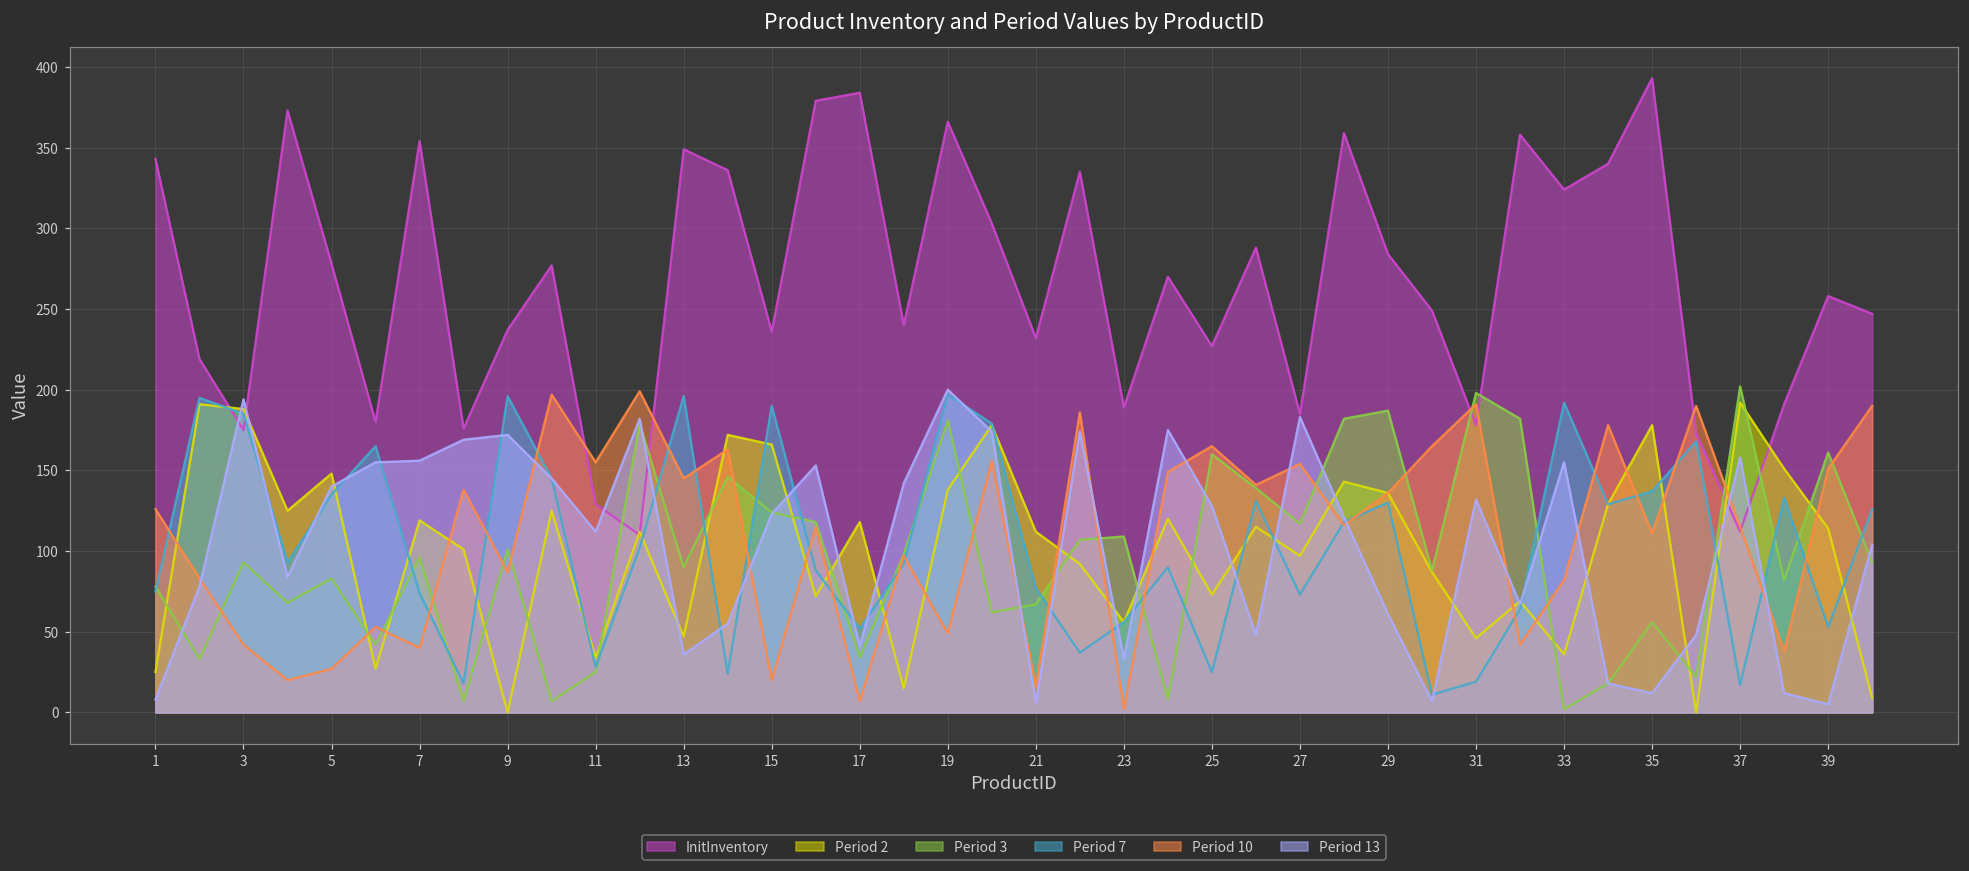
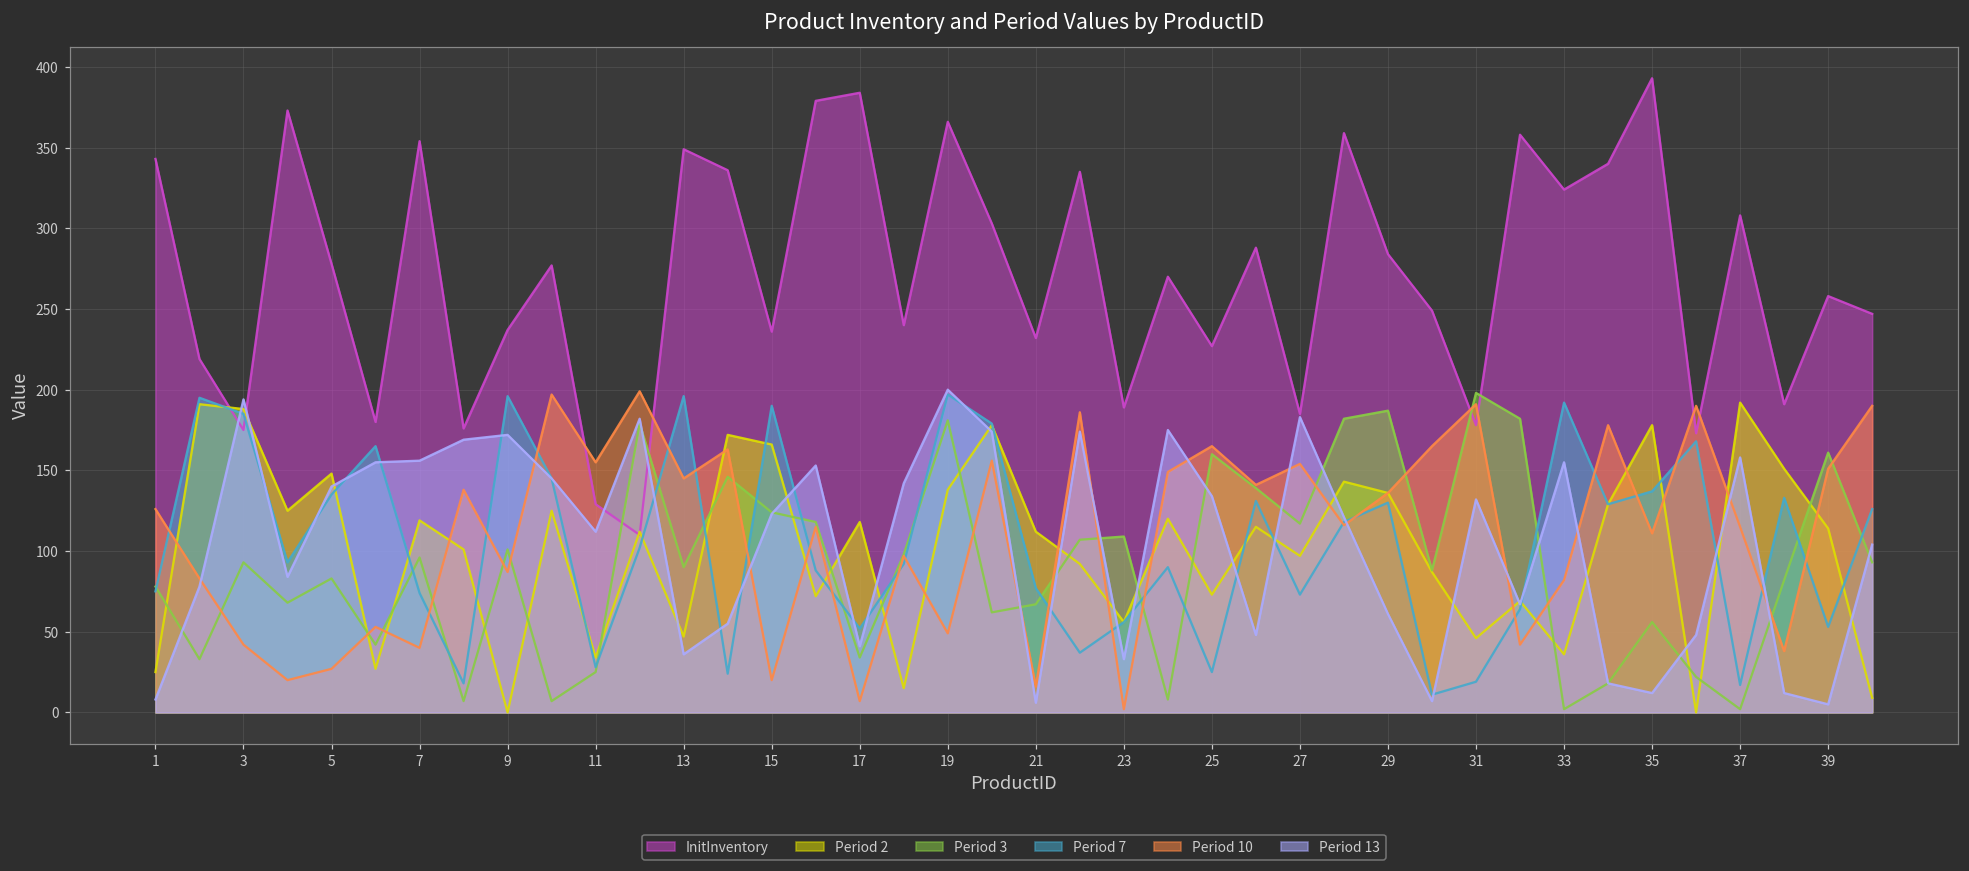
  {
    "InitInventory": {
      "1": 343,
      "3": 175,
      "5": 278,
      "7": 354,
      "9": 237,
      "11": 129,
      "13": 349,
      "15": 236,
      "17": 384,
      "19": 366,
      "21": 232,
      "23": 189,
      "25": 227,
      "27": 185,
      "29": 284,
      "31": 178,
      "33": 324,
      "35": 393,
-     "37": 112,
+     "37": 308,
      "39": 258
    },
    "Period 2": {
      "1": 25,
      "3": 188,
      "5": 148,
      "7": 119,
      "9": 0,
      "11": 34,
      "13": 47,
      "15": 166,
      "17": 118,
      "19": 138,
      "21": 112,
      "25": 73,
      "27": 97,
      "31": 46,
      "33": 36,
      "35": 178,
      "37": 192,
      "39": 114
    },
    "Period 3": {
      "1": 78,
      "3": 93,
      "5": 83,
      "7": 96,
      "9": 101,
      "11": 25,
      "13": 90,
      "17": 34,
      "19": 181,
      "21": 67,
      "23": 109,
      "25": 160,
      "27": 117,
      "29": 187,
      "31": 198,
      "33": 2,
      "35": 56,
-     "37": 202,
+     "37": 2,
      "39": 161
    },
    "Period 7": {
      "1": 75,
      "3": 185,
      "5": 135,
      "7": 74,
      "9": 196,
      "11": 28,
      "13": 196,
      "15": 190,
      "17": 52,
      "19": 197,
      "21": 77,
      "25": 25,
      "27": 73,
      "29": 130,
      "31": 19,
      "33": 192,
      "35": 137,
      "37": 17,
      "39": 53
    },
    "Period 10": {
      "1": 126,
      "3": 42,
      "5": 27,
      "7": 40,
      "9": 87,
      "11": 155,
      "13": 145,
      "15": 20,
      "17": 7,
      "19": 49,
      "21": 16,
      "23": 2,
      "25": 165,
      "27": 154,
      "31": 191,
      "33": 82,
      "35": 111,
      "37": 115,
      "39": 151
    },
    "Period 13": {
      "1": 8,
      "3": 194,
      "5": 140,
      "7": 156,
      "9": 172,
      "11": 112,
      "13": 36,
      "17": 41,
      "19": 200,
      "21": 6,
      "23": 33,
-     "25": 128,
+     "25": 134,
      "27": 183,
      "29": 61,
      "31": 132,
      "33": 155,
      "35": 12,
      "37": 158,
      "39": 5
    }
  }
